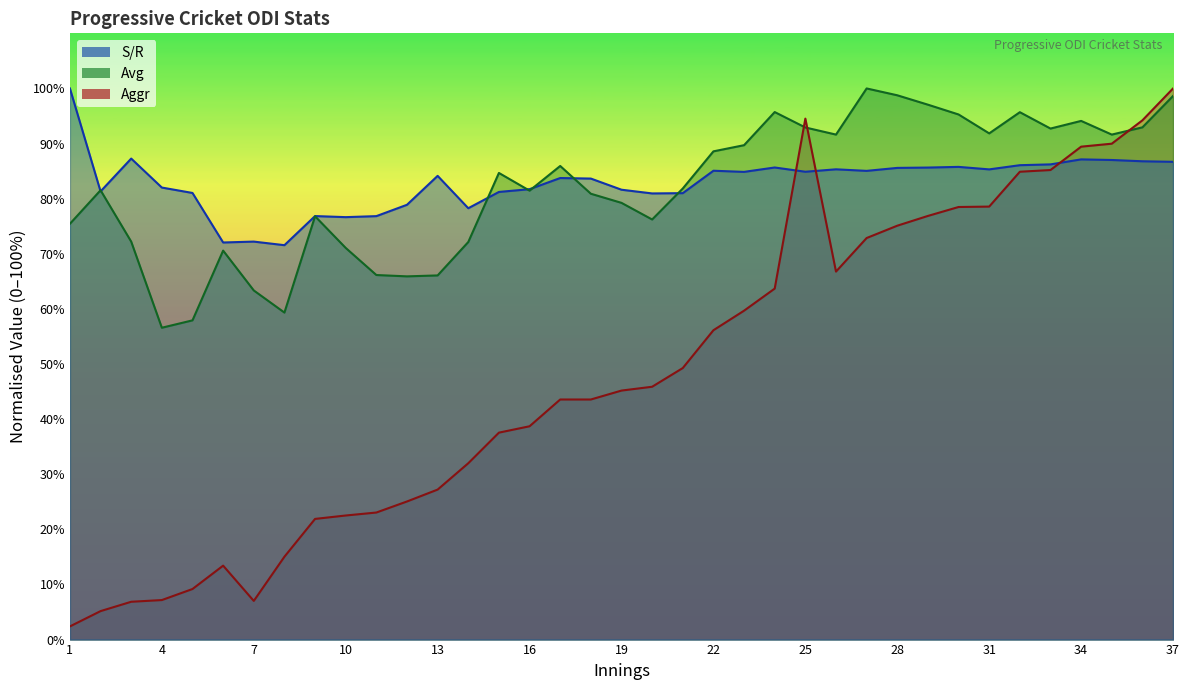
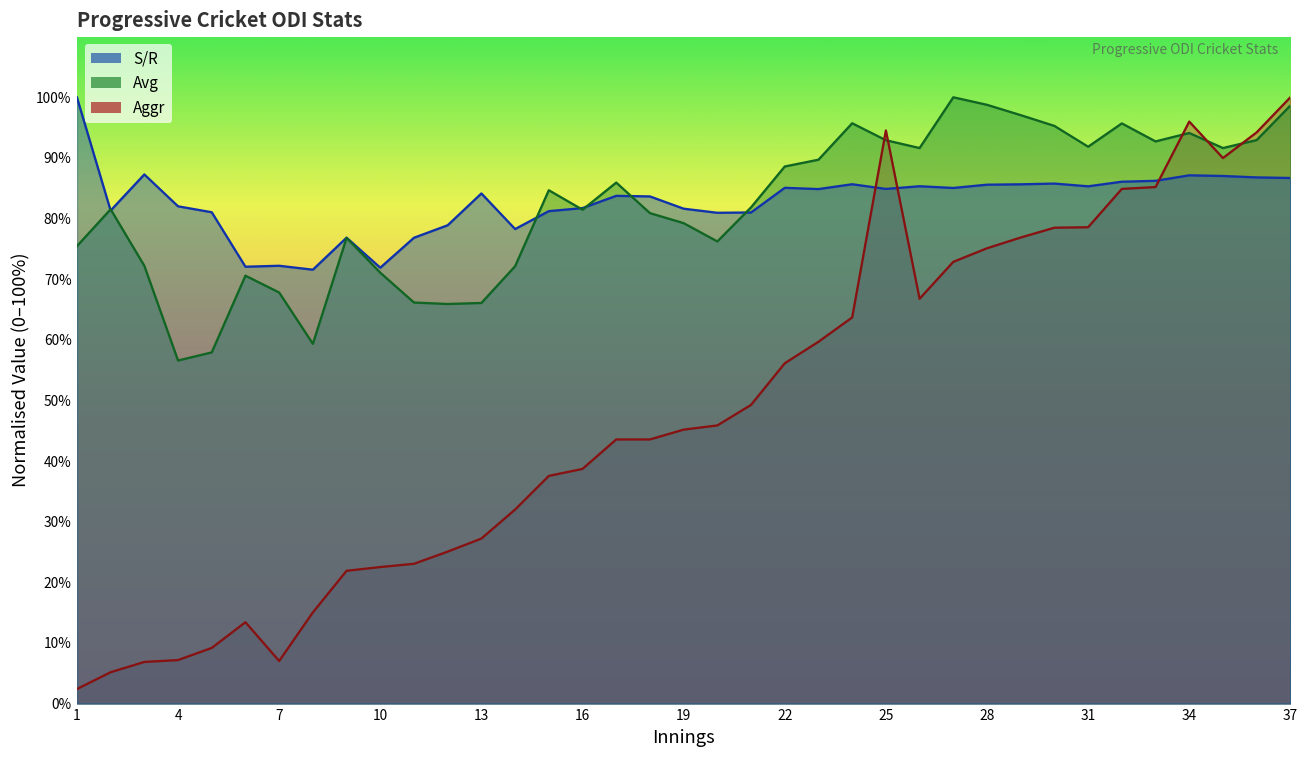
  {
    "S/R": {
      "1": "100%",
      "4": "82%",
      "7": "72%",
-     "10": "77%",
+     "10": "72%",
      "13": "84%",
      "19": "82%",
      "22": "85%",
      "25": "85%",
      "28": "86%",
      "31": "85%",
      "34": "87%",
      "37": "87%"
    },
    "Avg": {
      "1": "75%",
      "4": "57%",
-     "7": "63%",
+     "7": "68%",
      "10": "71%",
      "13": "66%",
      "19": "79%",
      "22": "89%",
      "25": "93%",
      "28": "99%",
      "31": "92%",
      "34": "94%",
      "37": "99%"
    },
    "Aggr": {
      "1": "2%",
      "4": "7%",
      "7": "7%",
      "10": "23%",
      "13": "27%",
      "16": "39%",
      "19": "45%",
      "22": "56%",
      "25": "95%",
      "28": "75%",
      "31": "79%",
-     "34": "89%",
+     "34": "96%",
      "37": "100%"
    }
  }
